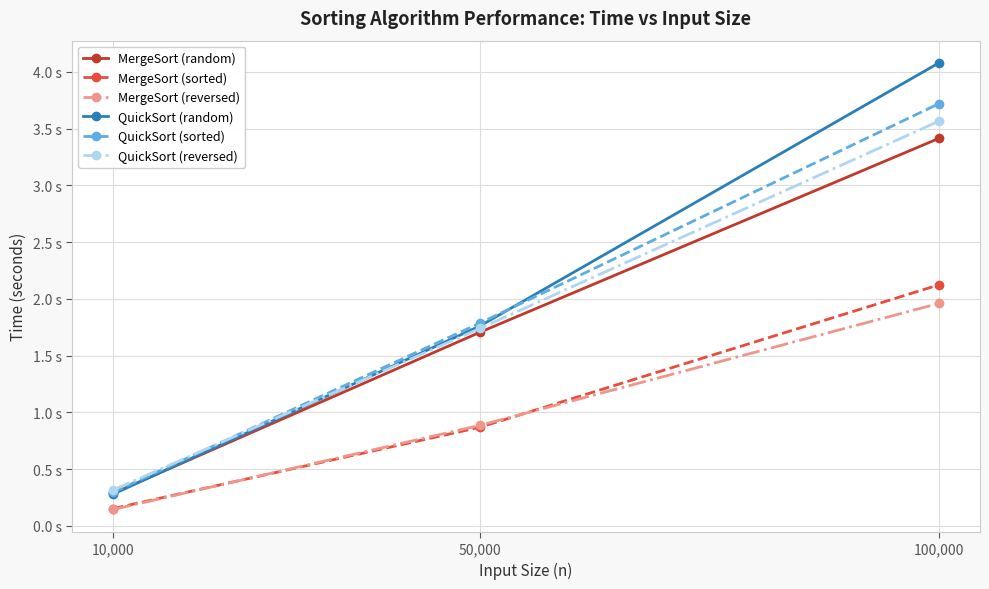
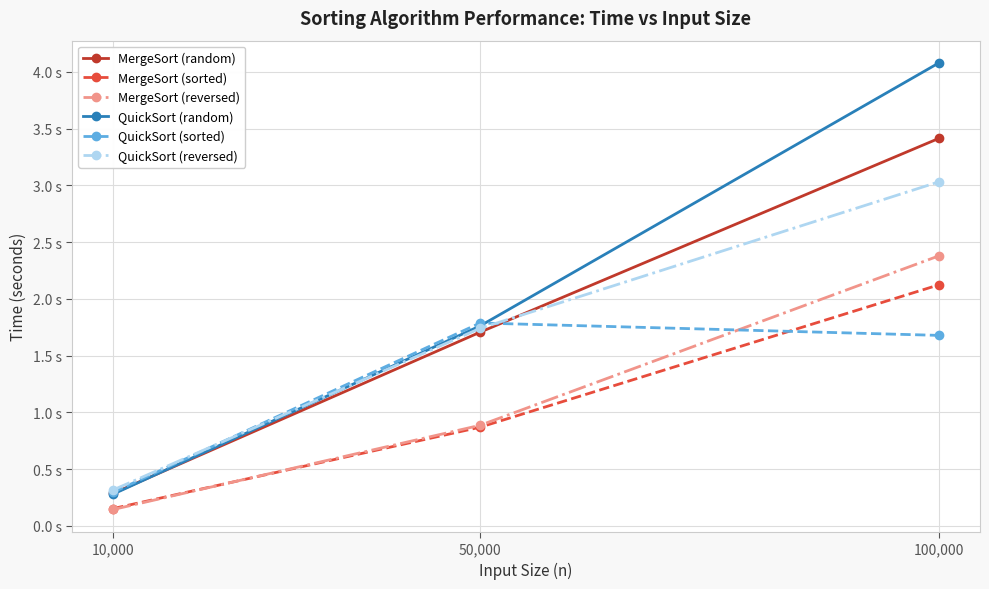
  {
    "MergeSort (reversed)": {
-     "100,000": "1.96 s"
+     "100,000": "2.38 s"
    },
    "QuickSort (random)": {
      "100,000": "4.08 s"
    },
    "QuickSort (sorted)": {
      "50,000": "1.79 s",
-     "100,000": "3.72 s"
+     "100,000": "1.68 s"
    },
    "QuickSort (reversed)": {
-     "100,000": "3.56 s"
+     "100,000": "3.03 s"
    }
  }
